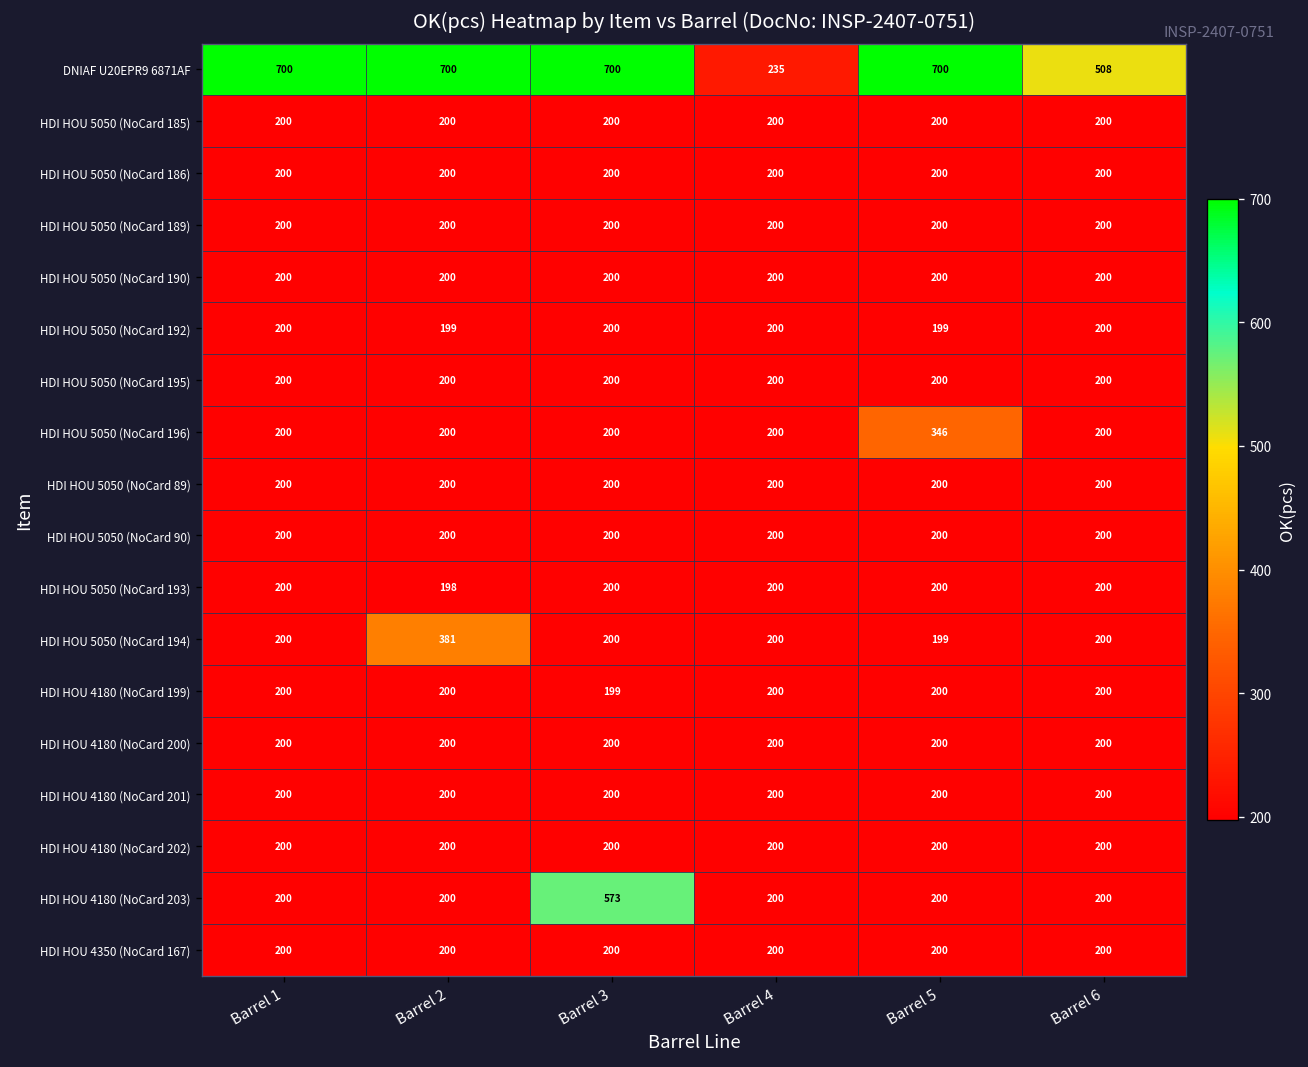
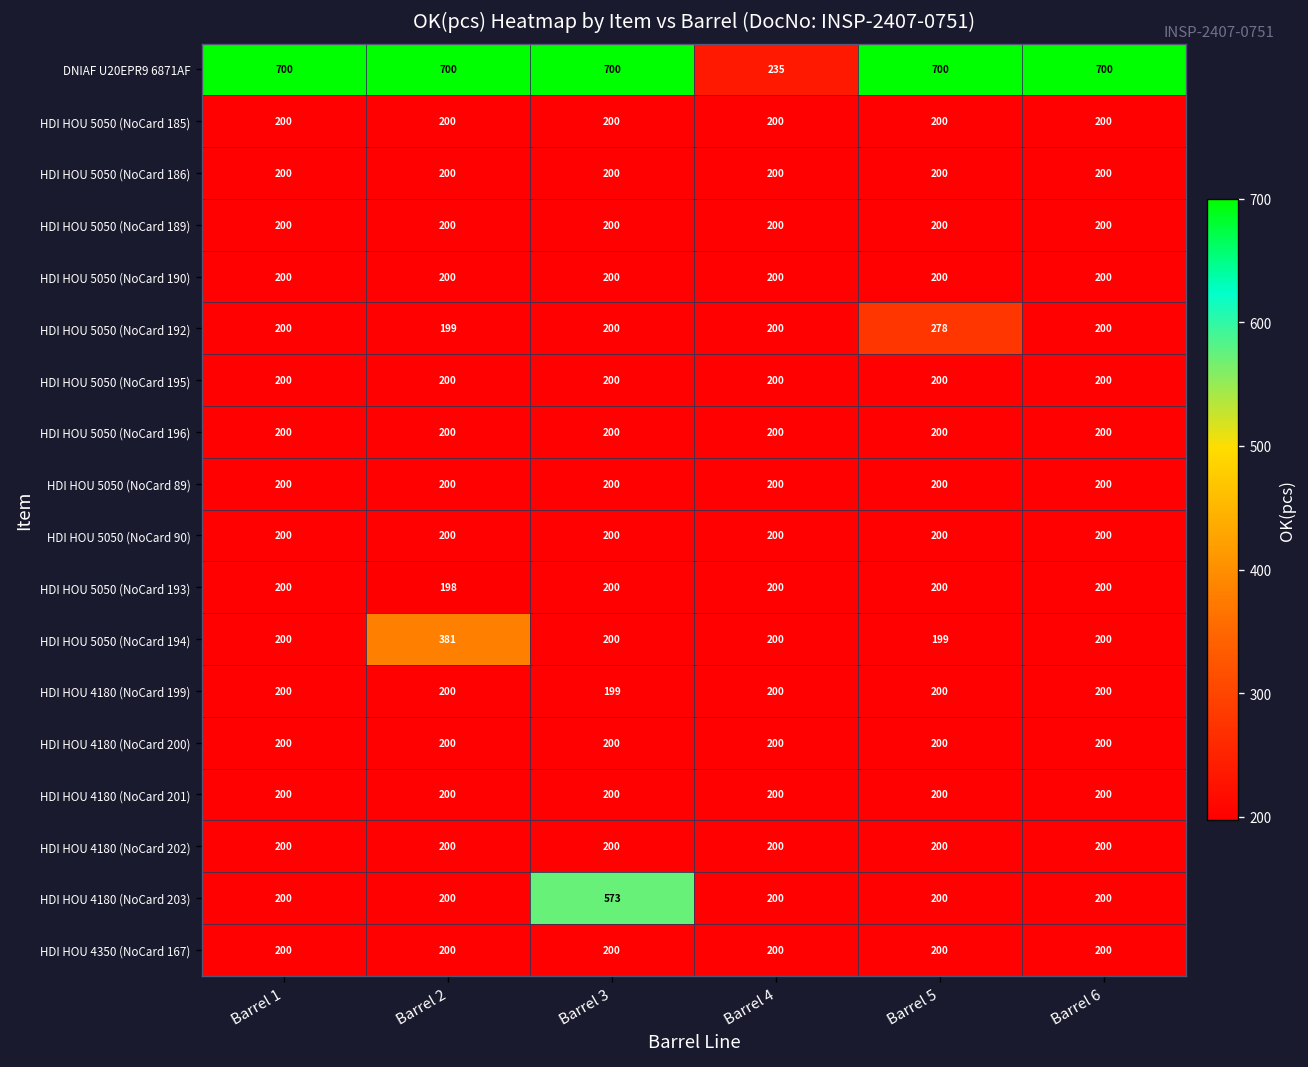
  {
    "DNIAF U20EPR9 6871AF": {
      "Barrel 1": 700,
      "Barrel 2": 700,
      "Barrel 3": 700,
      "Barrel 4": 235,
      "Barrel 5": 700,
-     "Barrel 6": 508
+     "Barrel 6": 700
    },
    "HDI HOU 5050 (NoCard 185)": {
      "Barrel 1": 200,
      "Barrel 2": 200,
      "Barrel 3": 200,
      "Barrel 4": 200,
      "Barrel 5": 200,
      "Barrel 6": 200
    },
    "HDI HOU 5050 (NoCard 186)": {
      "Barrel 1": 200,
      "Barrel 2": 200,
      "Barrel 3": 200,
      "Barrel 4": 200,
      "Barrel 5": 200,
      "Barrel 6": 200
    },
    "HDI HOU 5050 (NoCard 189)": {
      "Barrel 1": 200,
      "Barrel 2": 200,
      "Barrel 3": 200,
      "Barrel 4": 200,
      "Barrel 5": 200,
      "Barrel 6": 200
    },
    "HDI HOU 5050 (NoCard 190)": {
      "Barrel 1": 200,
      "Barrel 2": 200,
      "Barrel 3": 200,
      "Barrel 4": 200,
      "Barrel 5": 200,
      "Barrel 6": 200
    },
    "HDI HOU 5050 (NoCard 192)": {
      "Barrel 1": 200,
      "Barrel 2": 199,
      "Barrel 3": 200,
      "Barrel 4": 200,
-     "Barrel 5": 199,
+     "Barrel 5": 278,
      "Barrel 6": 200
    },
    "HDI HOU 5050 (NoCard 195)": {
      "Barrel 1": 200,
      "Barrel 2": 200,
      "Barrel 3": 200,
      "Barrel 4": 200,
      "Barrel 5": 200,
      "Barrel 6": 200
    },
    "HDI HOU 5050 (NoCard 196)": {
      "Barrel 1": 200,
      "Barrel 2": 200,
      "Barrel 3": 200,
      "Barrel 4": 200,
-     "Barrel 5": 346,
+     "Barrel 5": 200,
      "Barrel 6": 200
    },
    "HDI HOU 5050 (NoCard 89)": {
      "Barrel 1": 200,
      "Barrel 2": 200,
      "Barrel 3": 200,
      "Barrel 4": 200,
      "Barrel 5": 200,
      "Barrel 6": 200
    },
    "HDI HOU 5050 (NoCard 90)": {
      "Barrel 1": 200,
      "Barrel 2": 200,
      "Barrel 3": 200,
      "Barrel 4": 200,
      "Barrel 5": 200,
      "Barrel 6": 200
    },
    "HDI HOU 5050 (NoCard 193)": {
      "Barrel 1": 200,
      "Barrel 2": 198,
      "Barrel 3": 200,
      "Barrel 4": 200,
      "Barrel 5": 200,
      "Barrel 6": 200
    },
    "HDI HOU 5050 (NoCard 194)": {
      "Barrel 1": 200,
      "Barrel 2": 381,
      "Barrel 3": 200,
      "Barrel 4": 200,
      "Barrel 5": 199,
      "Barrel 6": 200
    },
    "HDI HOU 4180 (NoCard 199)": {
      "Barrel 1": 200,
      "Barrel 2": 200,
      "Barrel 3": 199,
      "Barrel 4": 200,
      "Barrel 5": 200,
      "Barrel 6": 200
    },
    "HDI HOU 4180 (NoCard 200)": {
      "Barrel 1": 200,
      "Barrel 2": 200,
      "Barrel 3": 200,
      "Barrel 4": 200,
      "Barrel 5": 200,
      "Barrel 6": 200
    },
    "HDI HOU 4180 (NoCard 201)": {
      "Barrel 1": 200,
      "Barrel 2": 200,
      "Barrel 3": 200,
      "Barrel 4": 200,
      "Barrel 5": 200,
      "Barrel 6": 200
    },
    "HDI HOU 4180 (NoCard 202)": {
      "Barrel 1": 200,
      "Barrel 2": 200,
      "Barrel 3": 200,
      "Barrel 4": 200,
      "Barrel 5": 200,
      "Barrel 6": 200
    },
    "HDI HOU 4180 (NoCard 203)": {
      "Barrel 1": 200,
      "Barrel 2": 200,
      "Barrel 3": 573,
      "Barrel 4": 200,
      "Barrel 5": 200,
      "Barrel 6": 200
    },
    "HDI HOU 4350 (NoCard 167)": {
      "Barrel 1": 200,
      "Barrel 2": 200,
      "Barrel 3": 200,
      "Barrel 4": 200,
      "Barrel 5": 200,
      "Barrel 6": 200
    }
  }
